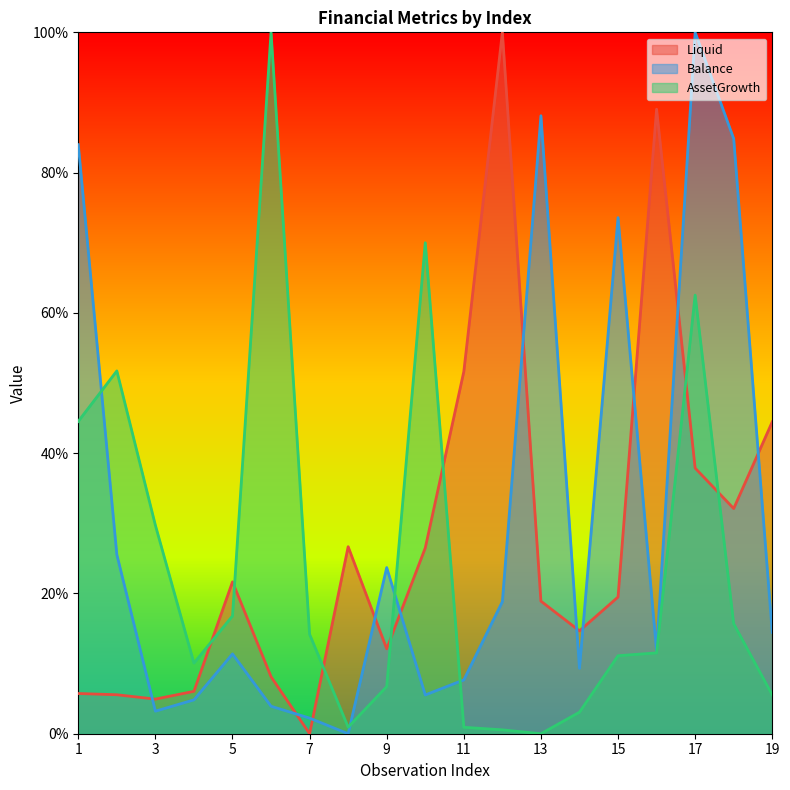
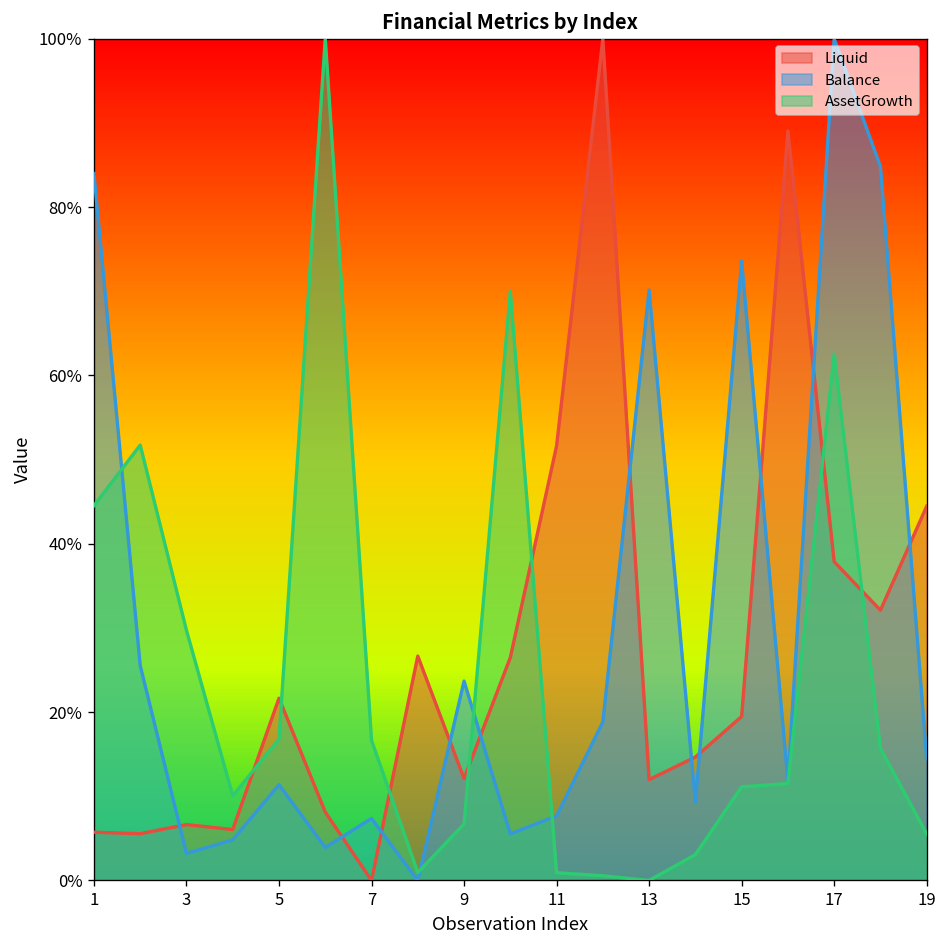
  {
    "Liquid": {
      "1": "6%",
-     "3": "5%",
+     "3": "7%",
      "5": "22%",
      "7": "0%",
      "9": "12%",
      "11": "52%",
-     "13": "19%",
+     "13": "12%",
      "15": "19%",
      "17": "38%",
      "19": "44%"
    },
    "Balance": {
      "1": "84%",
      "3": "3%",
      "5": "11%",
-     "7": "2%",
+     "7": "7%",
      "9": "24%",
      "11": "8%",
-     "13": "88%",
+     "13": "70%",
      "15": "74%",
      "17": "100%",
      "19": "14%"
    },
    "AssetGrowth": {
      "1": "45%",
      "3": "30%",
      "5": "17%",
-     "7": "14%",
+     "7": "17%",
      "9": "7%",
      "11": "1%",
      "13": "0%",
      "15": "11%",
      "17": "63%",
      "19": "6%"
    }
  }
